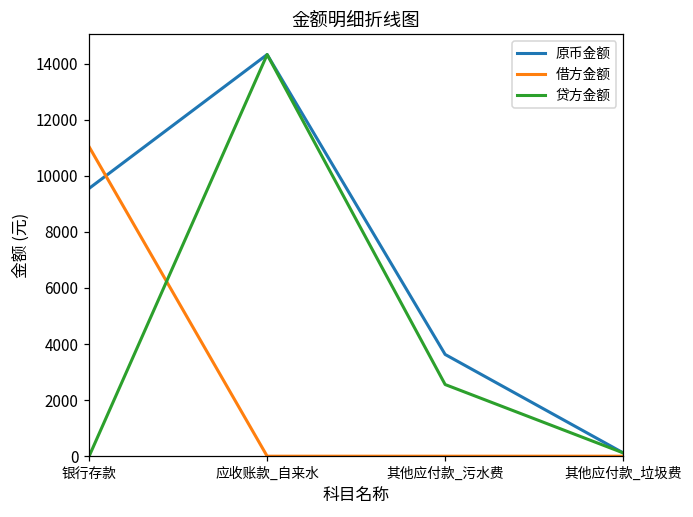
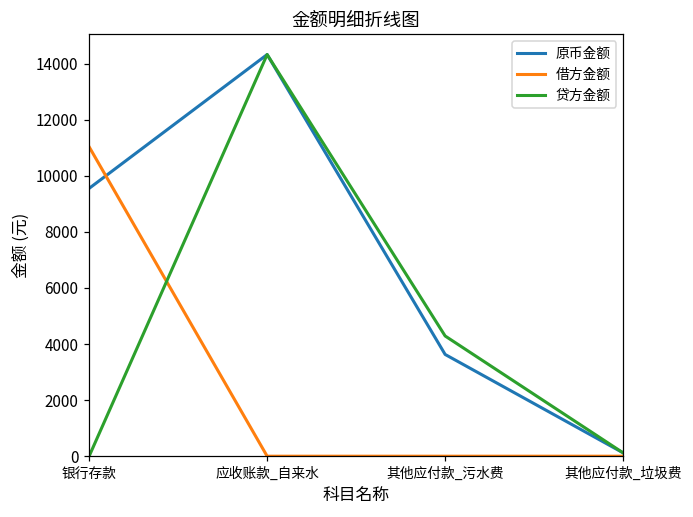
  {
    "原币金额": {
      "银行存款": 9600,
      "其他应付款_污水费": 3600
    },
    "借方金额": {
      "银行存款": 11000,
      "应收账款_自来水": 0,
      "其他应付款_污水费": 0,
      "其他应付款_垃圾费": 0
    },
    "贷方金额": {
      "银行存款": 0,
-     "其他应付款_污水费": 2600
+     "其他应付款_污水费": 4300
    }
  }
